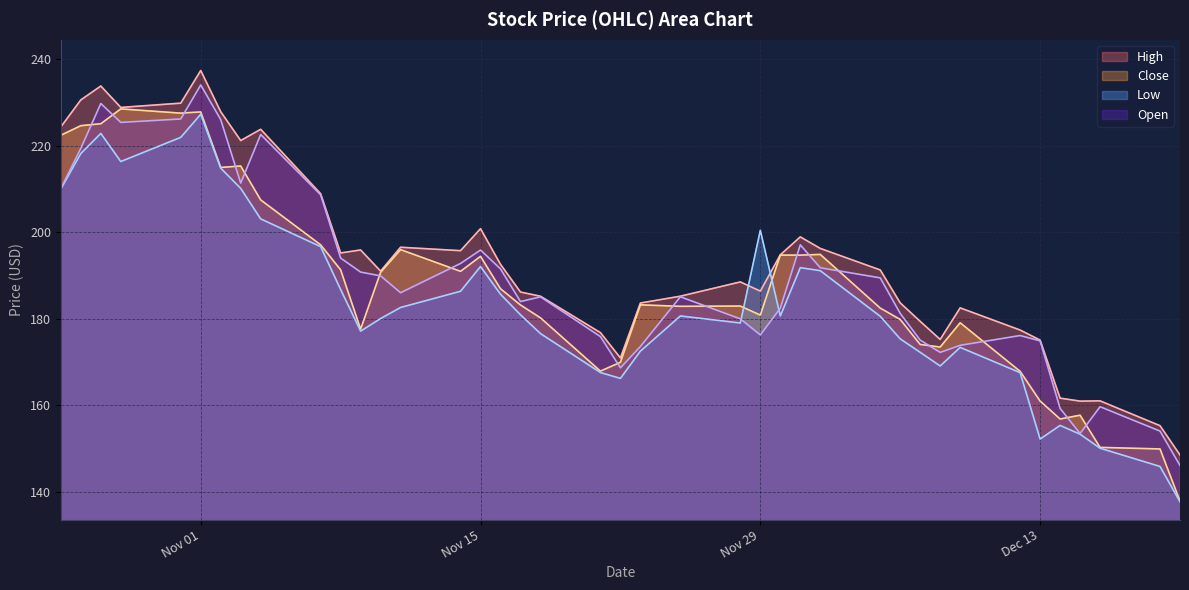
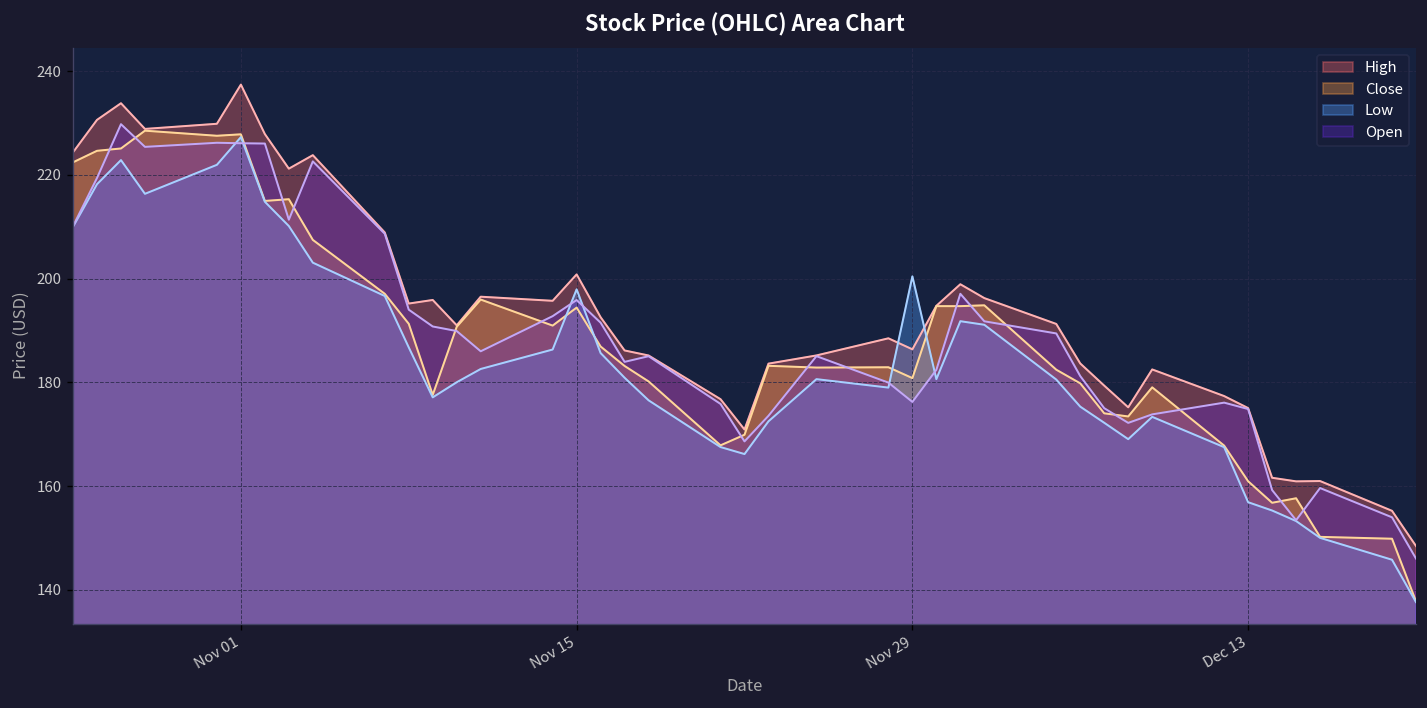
  {
    "Low": {
-     "Nov 15": 192,
+     "Nov 15": 198,
      "Nov 29": 200,
-     "Dec 13": 152
+     "Dec 13": 157
    },
    "Open": {
-     "Nov 01": 234,
+     "Nov 01": 226,
      "Nov 15": 196,
      "Nov 29": 176
    }
  }
